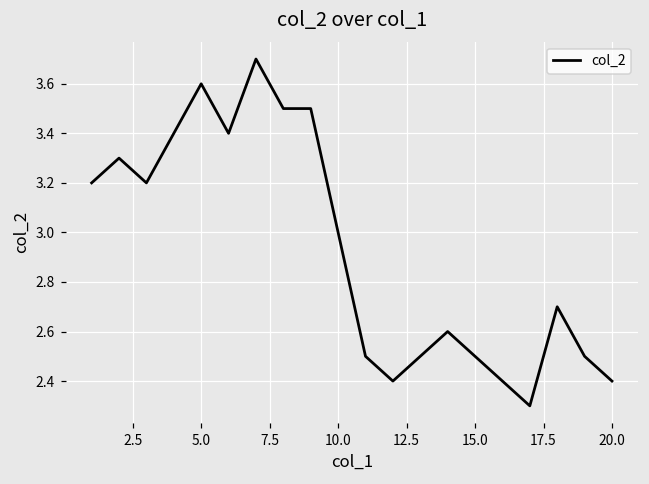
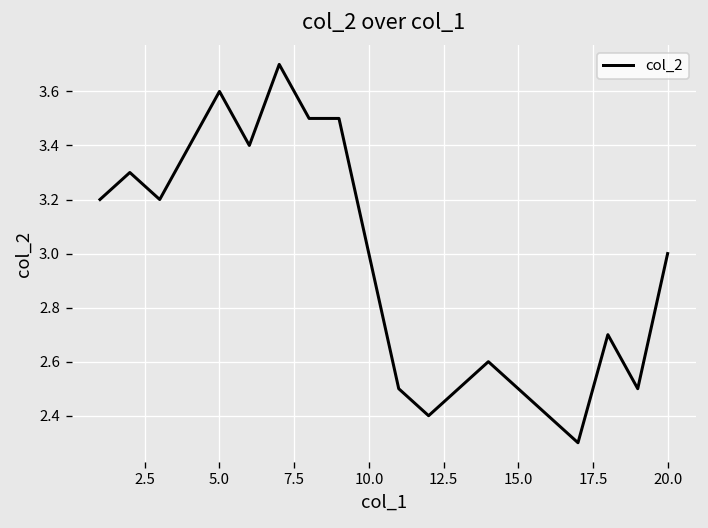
  {
    "5.0": 3.6,
    "10.0": 3.0,
    "15.0": 2.5,
-   "20.0": 2.4
+   "20.0": 3.0
  }
